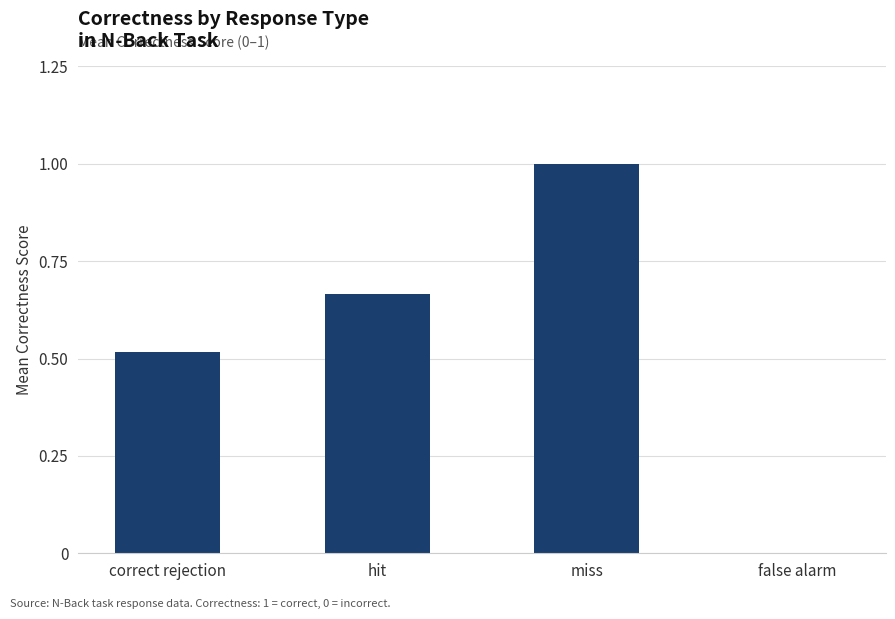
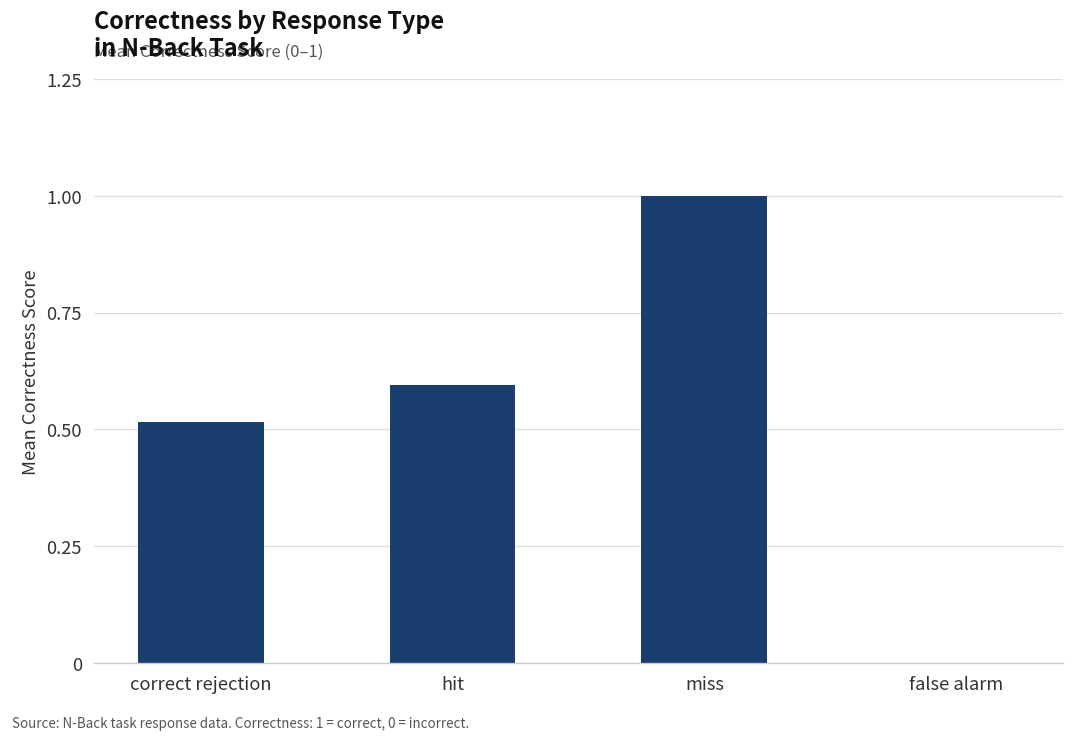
  {
    "correct rejection": 0.52,
-   "hit": 0.67,
+   "hit": 0.59,
    "miss": 1.00,
    "false alarm": 0.00
  }
